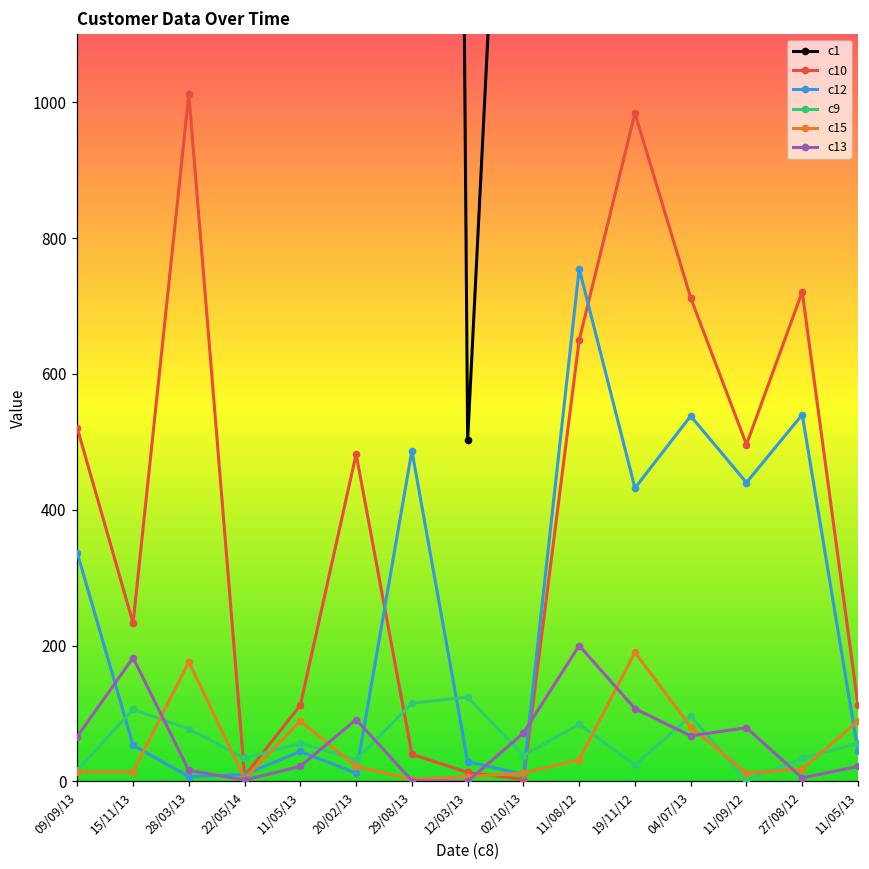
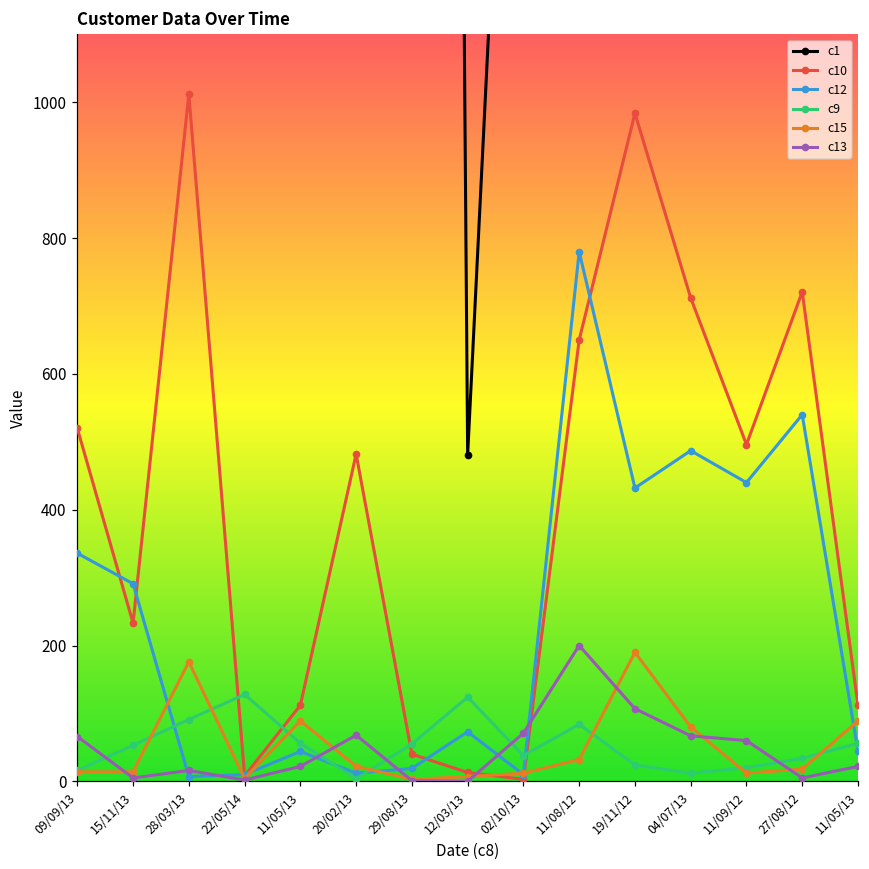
  {
    "c1": {
-     "12/03/13": 500
+     "12/03/13": 480
    },
    "c12": {
      "09/09/13": 340,
-     "15/11/13": 50,
+     "15/11/13": 290,
      "28/03/13": 10,
      "20/02/13": 10,
-     "29/08/13": 490,
-     "12/03/13": 30,
-     "11/08/12": 760,
+     "29/08/13": 20,
+     "12/03/13": 70,
+     "11/08/12": 780,
      "19/11/12": 430,
-     "04/07/13": 540,
+     "04/07/13": 490,
      "11/09/12": 440,
      "27/08/12": 540
    },
    "c9": {
-     "15/11/13": 110,
-     "28/03/13": 80,
-     "22/05/14": 30,
-     "20/02/13": 30,
-     "29/08/13": 120,
+     "15/11/13": 50,
+     "28/03/13": 90,
+     "22/05/14": 130,
+     "20/02/13": 0,
+     "29/08/13": 60,
      "12/03/13": 120,
      "02/10/13": 40,
      "11/08/12": 80,
      "19/11/12": 20,
-     "04/07/13": 100,
-     "11/09/12": 0,
+     "04/07/13": 10,
+     "11/09/12": 20,
      "27/08/12": 30
    },
    "c13": {
      "09/09/13": 70,
-     "15/11/13": 180,
+     "15/11/13": 10,
      "28/03/13": 20,
-     "20/02/13": 90,
+     "20/02/13": 70,
      "12/03/13": 0,
      "02/10/13": 70,
      "11/08/12": 200,
      "19/11/12": 110,
      "04/07/13": 70,
-     "11/09/12": 80,
+     "11/09/12": 60,
      "27/08/12": 10
    }
  }
